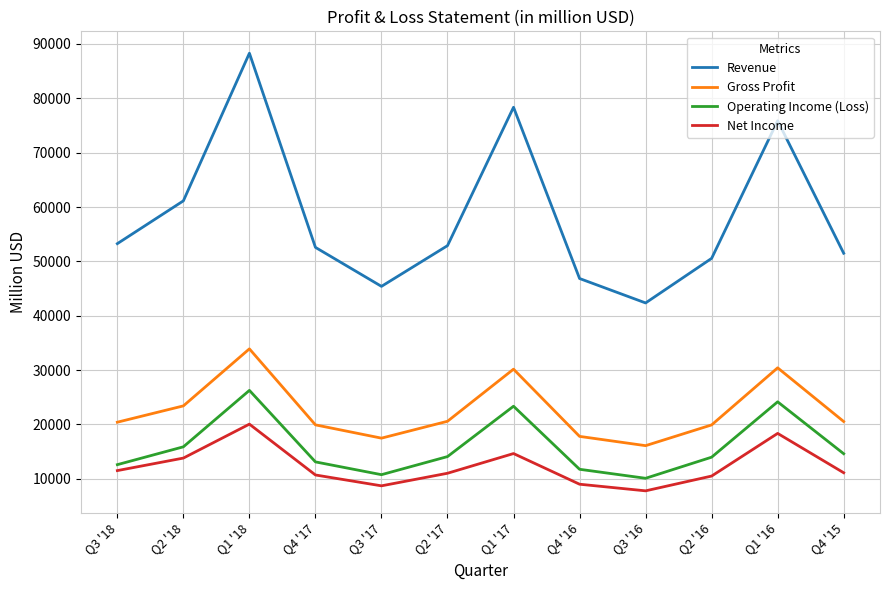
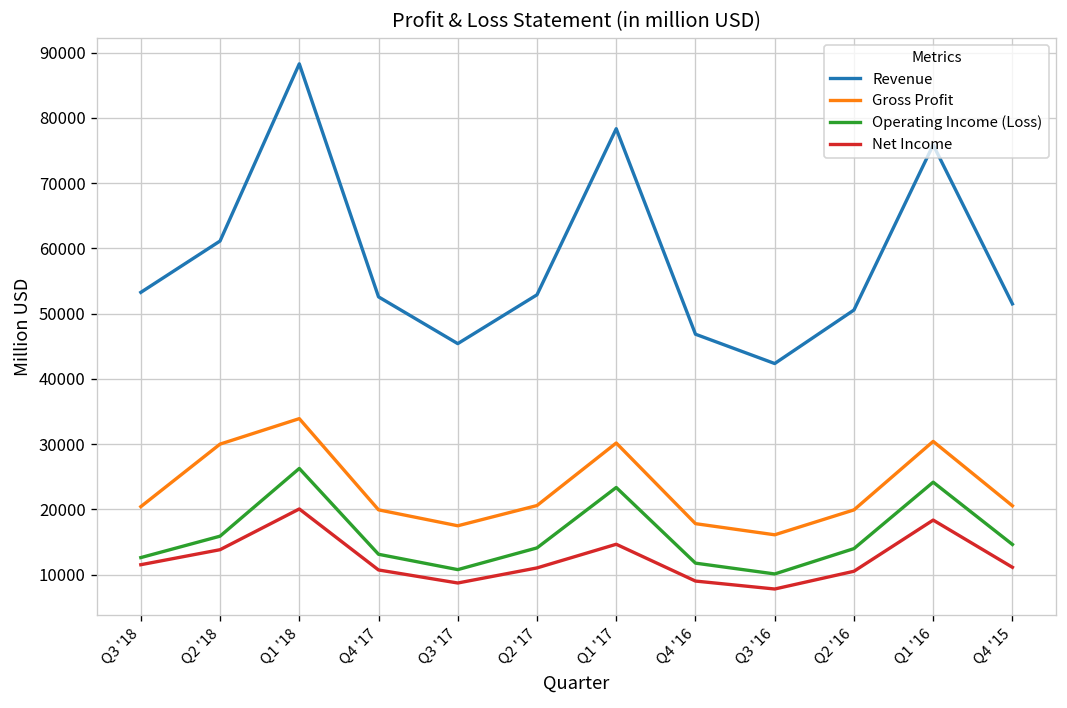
  {
    "Revenue": {
      "Q3 '18": 53000,
      "Q2 '18": 61000,
      "Q1 '18": 88000,
      "Q4 '17": 53000,
      "Q3 '17": 45000,
      "Q2 '17": 53000,
      "Q1 '17": 78000,
      "Q4 '16": 47000,
      "Q3 '16": 42000,
      "Q2 '16": 51000,
      "Q4 '15": 52000
    },
    "Gross Profit": {
      "Q3 '18": 20000,
-     "Q2 '18": 23000,
+     "Q2 '18": 30000,
      "Q1 '18": 34000,
      "Q4 '17": 20000,
      "Q3 '17": 17000,
      "Q2 '17": 21000,
      "Q1 '17": 30000,
      "Q4 '16": 18000,
      "Q3 '16": 16000,
      "Q2 '16": 20000,
      "Q1 '16": 30000,
      "Q4 '15": 21000
    },
    "Operating Income (Loss)": {
      "Q3 '18": 13000,
      "Q2 '18": 16000,
      "Q1 '18": 26000,
      "Q4 '17": 13000,
      "Q3 '17": 11000,
      "Q2 '17": 14000,
      "Q1 '17": 23000,
      "Q4 '16": 12000,
      "Q3 '16": 10000,
      "Q2 '16": 14000,
      "Q1 '16": 24000,
      "Q4 '15": 15000
    },
    "Net Income": {
      "Q3 '18": 12000,
      "Q2 '18": 14000,
      "Q1 '18": 20000,
      "Q4 '17": 11000,
      "Q3 '17": 9000,
      "Q2 '17": 11000,
      "Q1 '17": 15000,
      "Q4 '16": 9000,
      "Q3 '16": 8000,
      "Q2 '16": 11000,
      "Q1 '16": 18000,
      "Q4 '15": 11000
    }
  }
